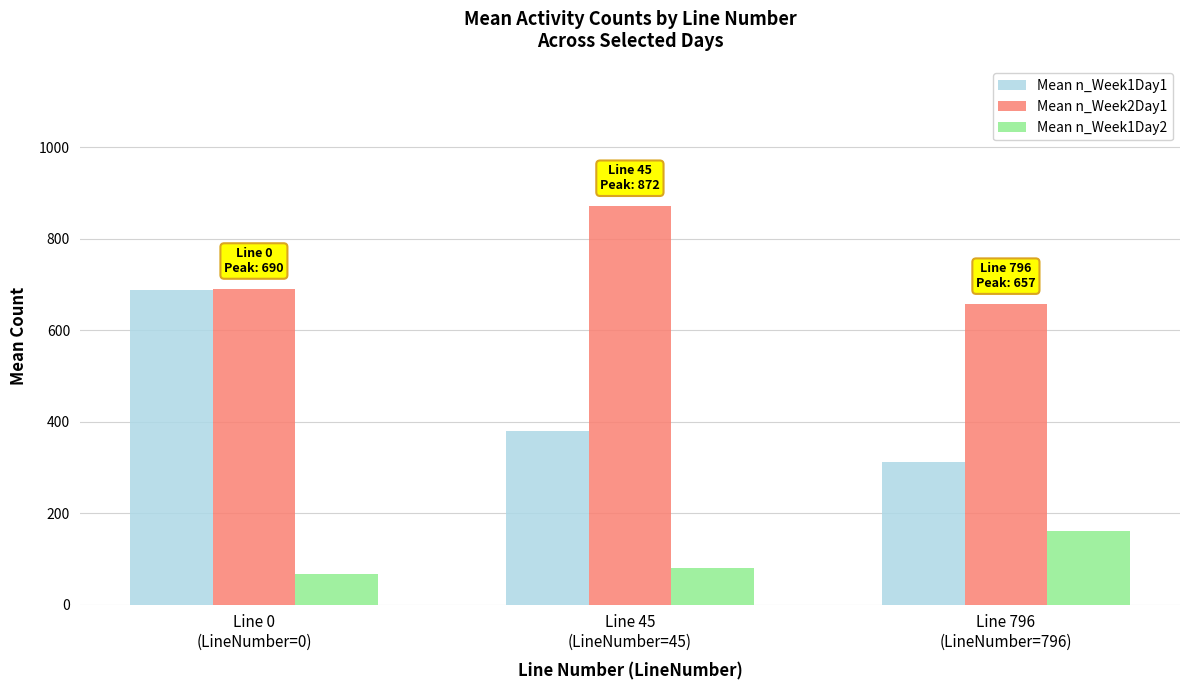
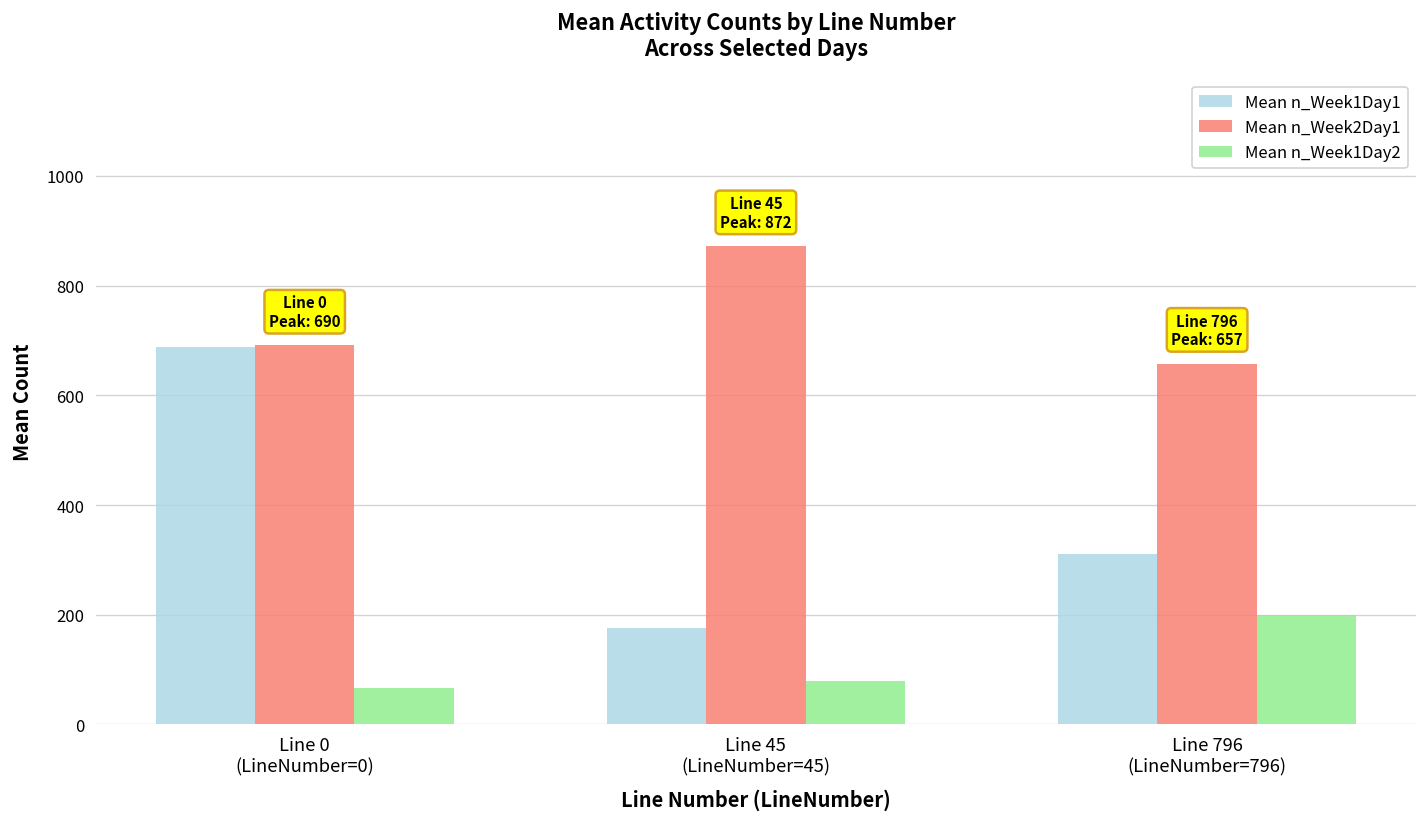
  {
    "Mean n_Week1Day1": {
      "Line 0 (LineNumber=0)": 690,
-     "Line 45 (LineNumber=45)": 380,
+     "Line 45 (LineNumber=45)": 180,
      "Line 796 (LineNumber=796)": 310
    },
    "Mean n_Week1Day2": {
      "Line 0 (LineNumber=0)": 70,
      "Line 45 (LineNumber=45)": 80,
-     "Line 796 (LineNumber=796)": 160
+     "Line 796 (LineNumber=796)": 200
    }
  }
